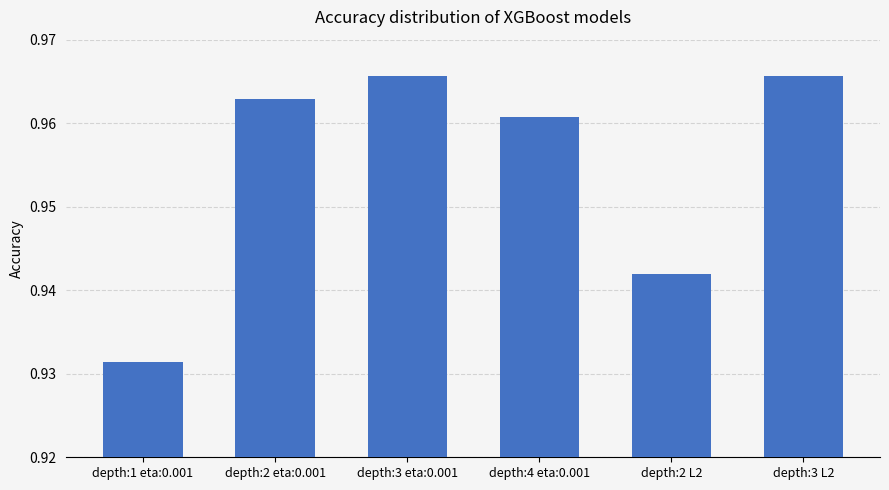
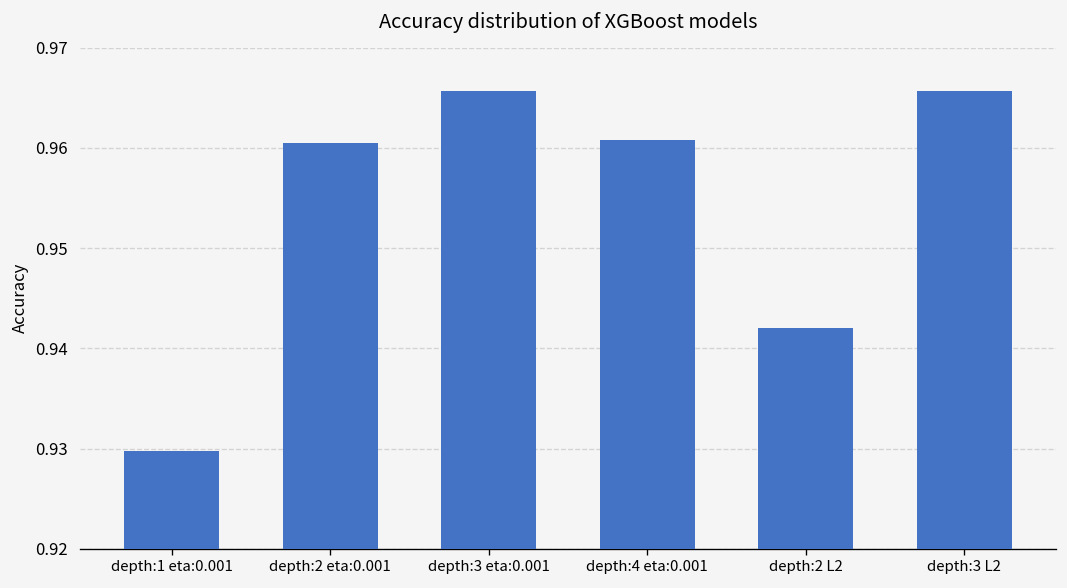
  {
-   "depth:1 eta:0.001": 0.931,
-   "depth:2 eta:0.001": 0.963,
+   "depth:1 eta:0.001": 0.930,
+   "depth:2 eta:0.001": 0.961,
    "depth:3 eta:0.001": 0.966,
    "depth:4 eta:0.001": 0.961,
    "depth:2 L2": 0.942,
    "depth:3 L2": 0.966
  }
